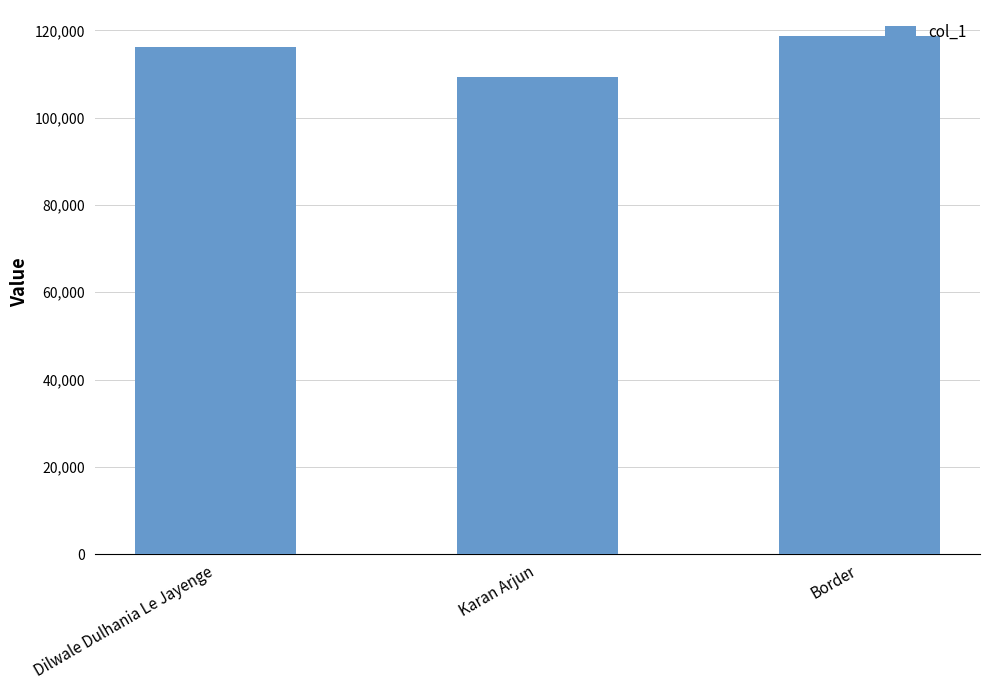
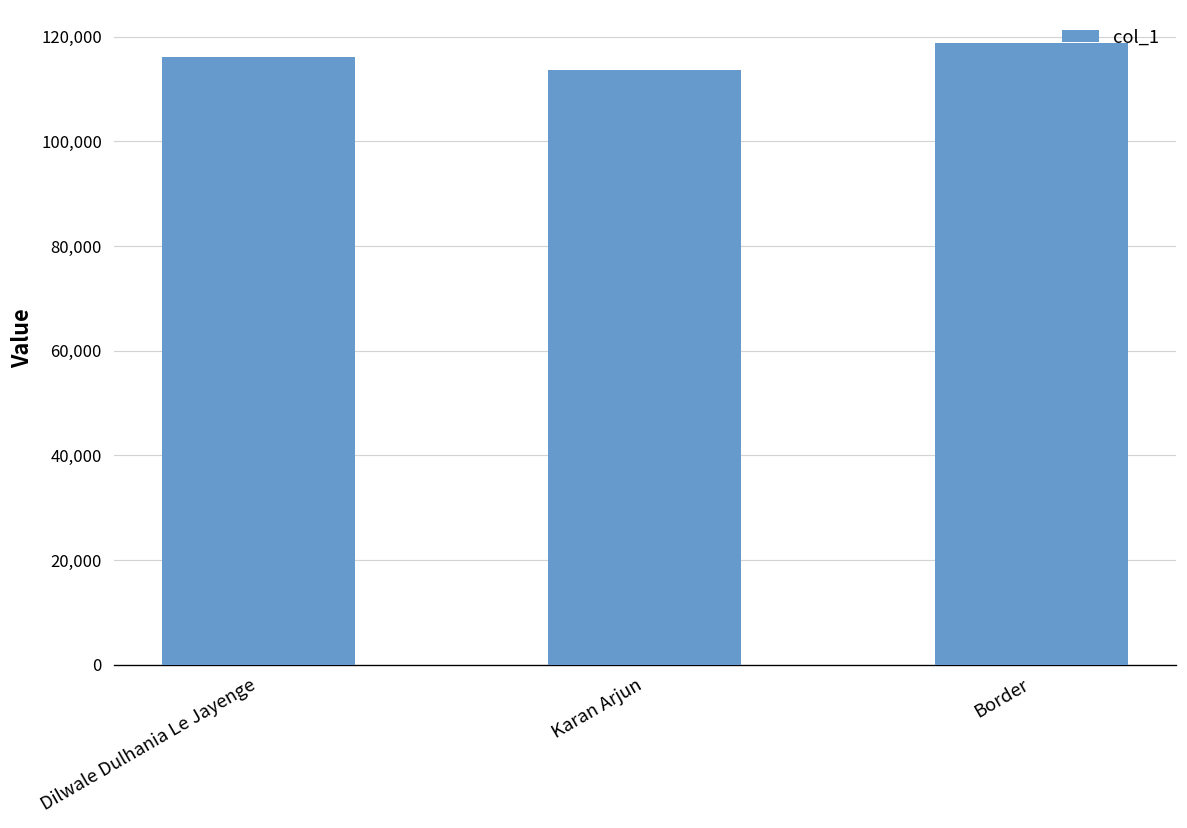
  {
    "Dilwale Dulhania Le Jayenge": "116,000",
-   "Karan Arjun": "109,000",
+   "Karan Arjun": "114,000",
    "Border": "119,000"
  }
